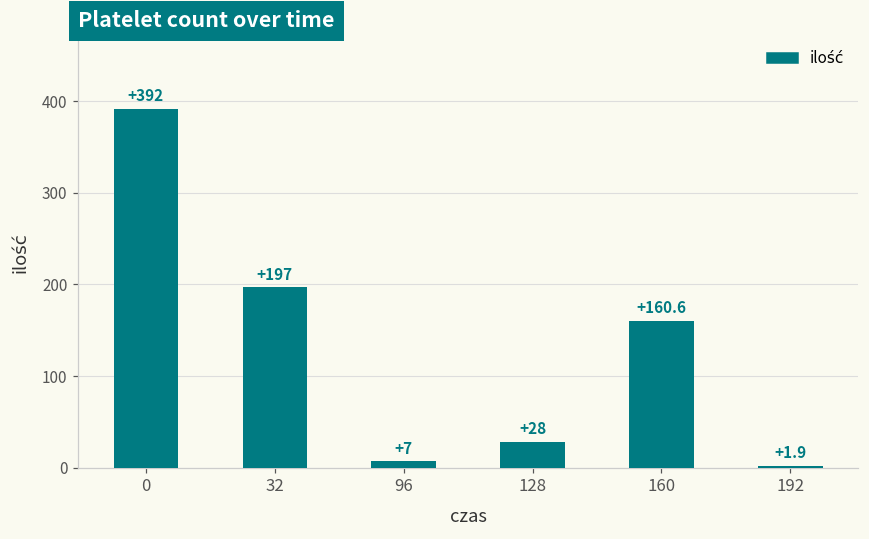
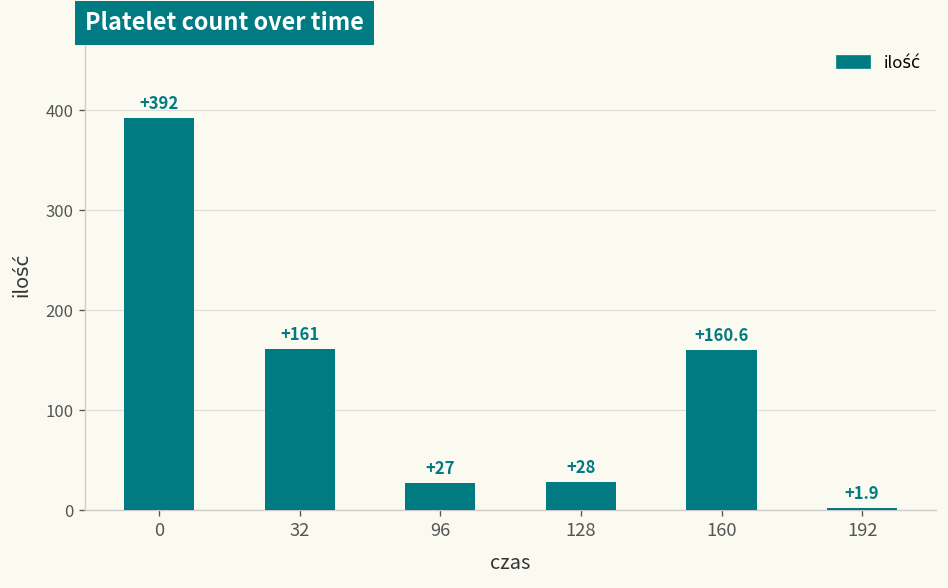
  {
    "0": "+392",
-   "32": "+197",
-   "96": "+7",
+   "32": "+161",
+   "96": "+27",
    "128": "+28",
    "160": "+160.6",
    "192": "+1.9"
  }
